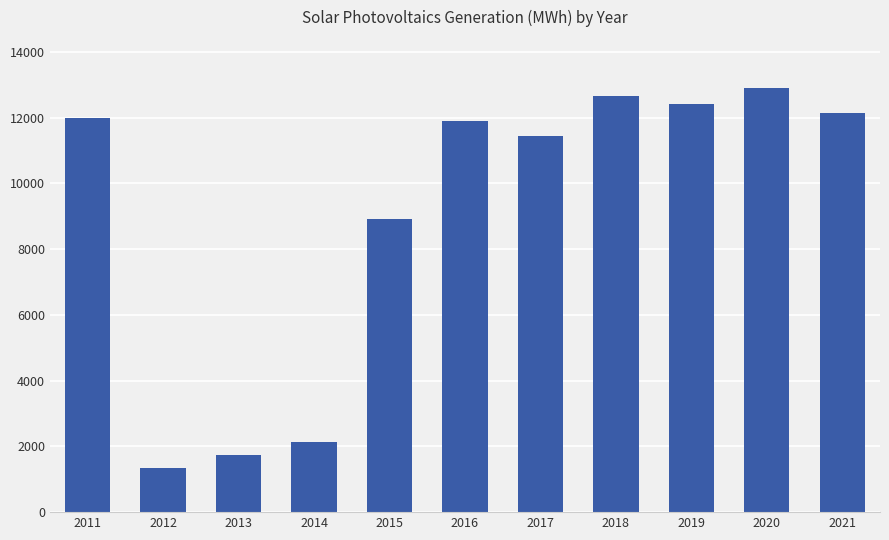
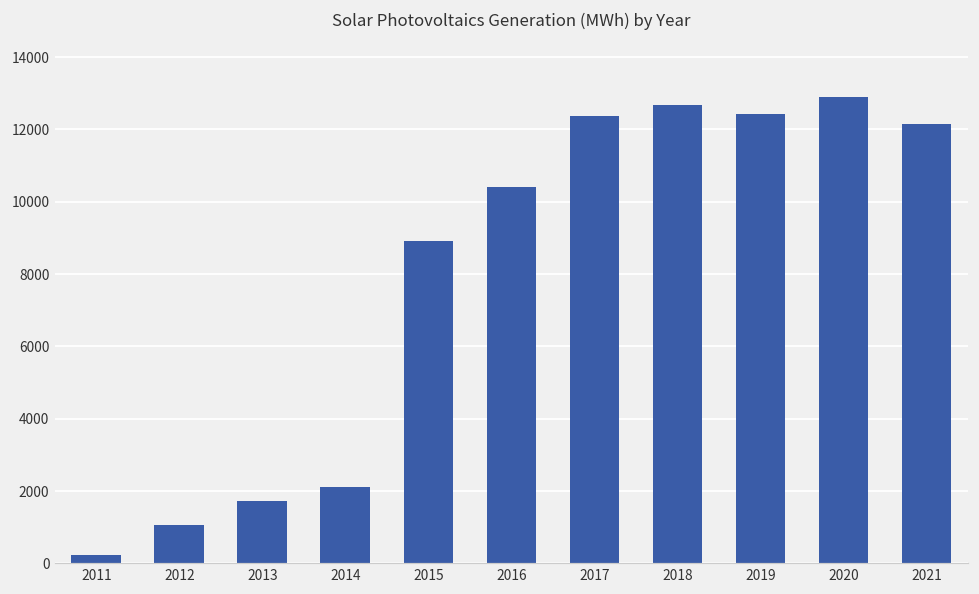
  {
-   "2011": 12000,
-   "2012": 1400,
+   "2011": 200,
+   "2012": 1100,
    "2013": 1700,
    "2014": 2100,
    "2015": 8900,
-   "2016": 11900,
-   "2017": 11500,
+   "2016": 10400,
+   "2017": 12400,
    "2018": 12700,
    "2019": 12400,
    "2020": 12900,
    "2021": 12100
  }
